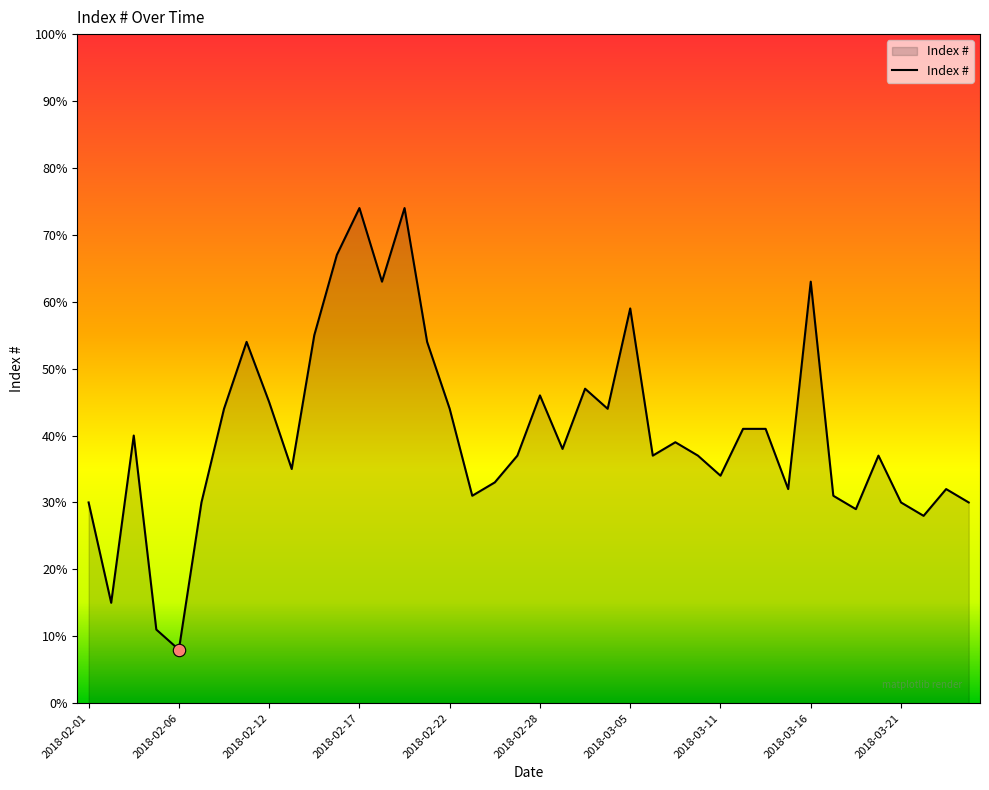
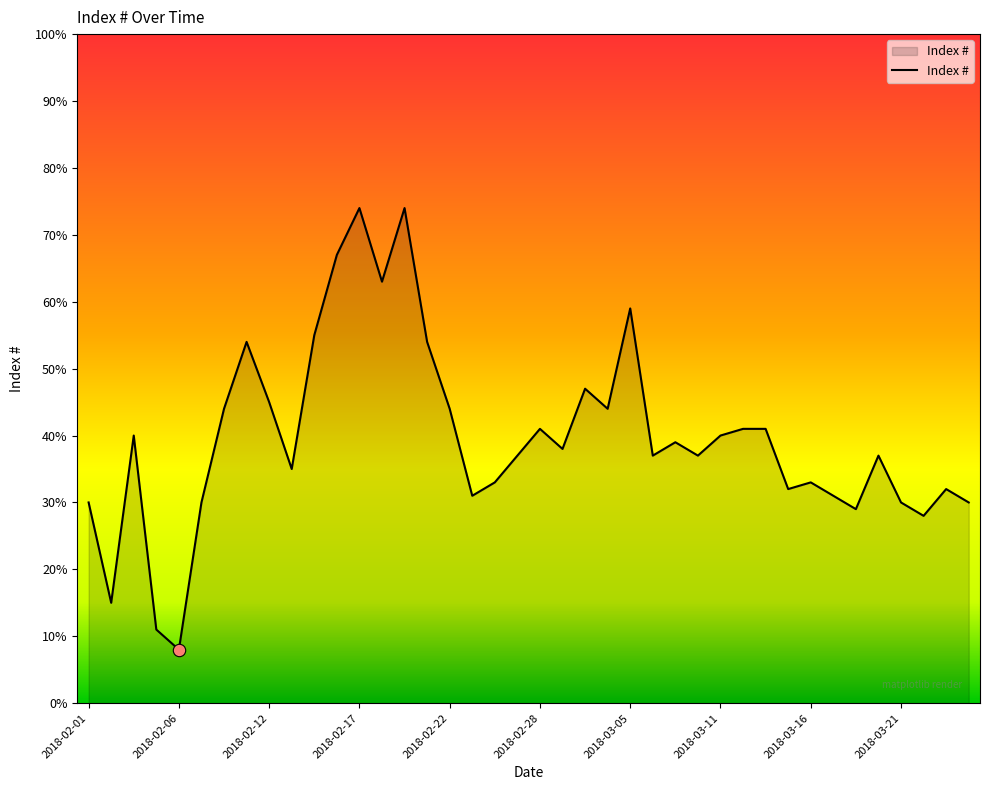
  {
    "Index #": {
      "2018-02-01": "30%",
      "2018-02-12": "45%",
      "2018-02-17": "74%",
      "2018-02-22": "44%",
-     "2018-02-28": "46%",
+     "2018-02-28": "41%",
      "2018-03-05": "59%",
-     "2018-03-11": "34%",
-     "2018-03-16": "63%",
+     "2018-03-11": "40%",
+     "2018-03-16": "33%",
      "2018-03-21": "30%"
    }
  }
